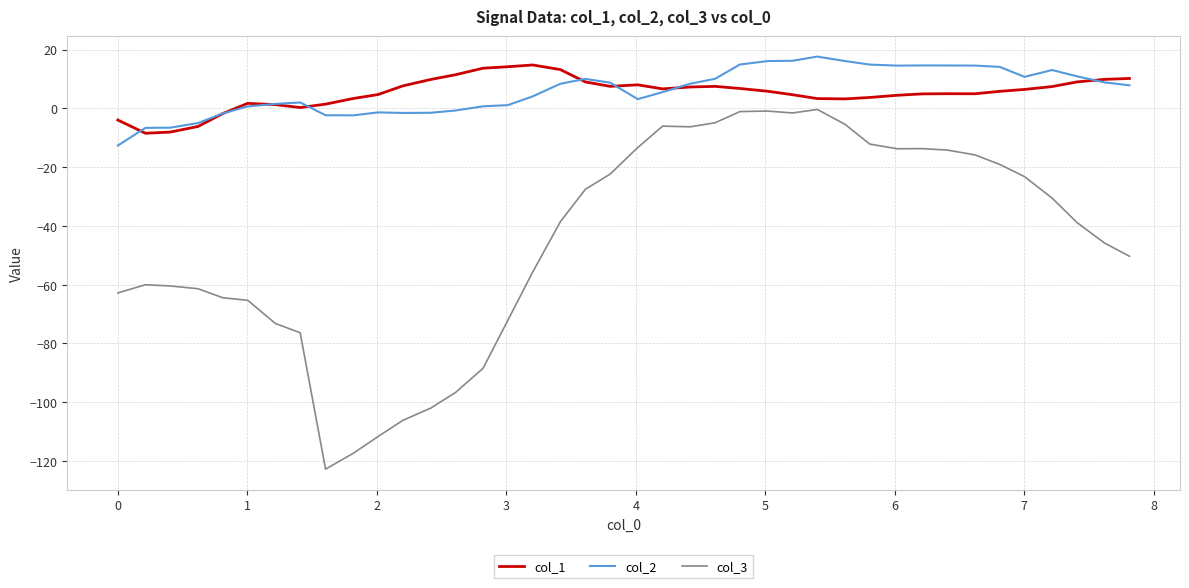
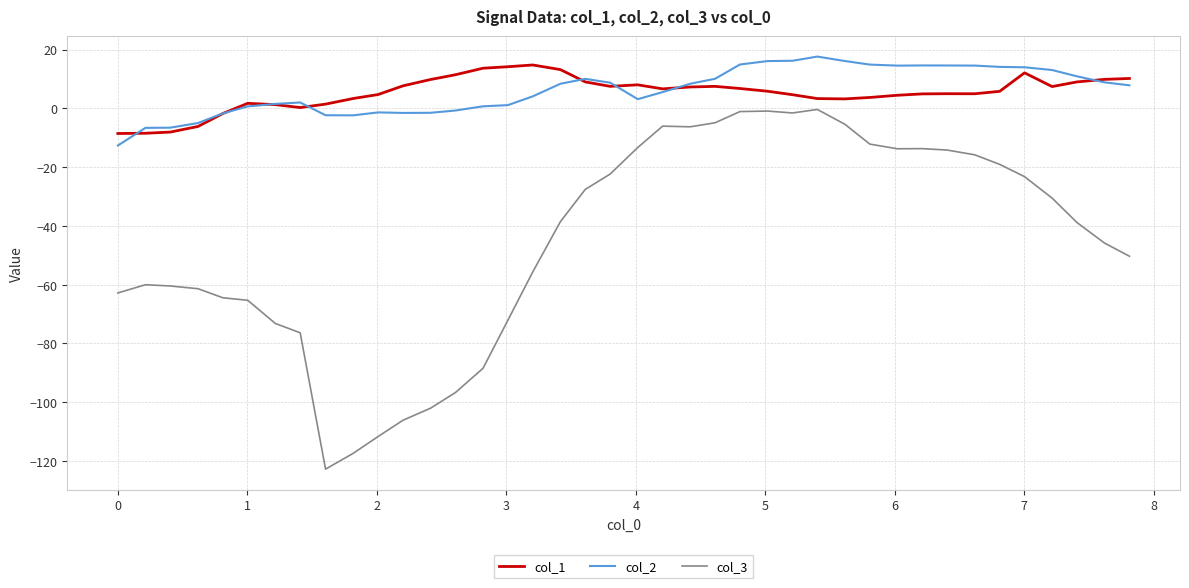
  {
    "col_1": {
-     "0": -4,
+     "0": -9,
      "1": 2,
-     "7": 6
+     "7": 12
    },
    "col_2": {
      "0": -13,
      "1": 1,
-     "7": 11
+     "7": 14
    },
    "col_3": {
      "0": -63,
      "1": -65,
      "7": -23
    }
  }
